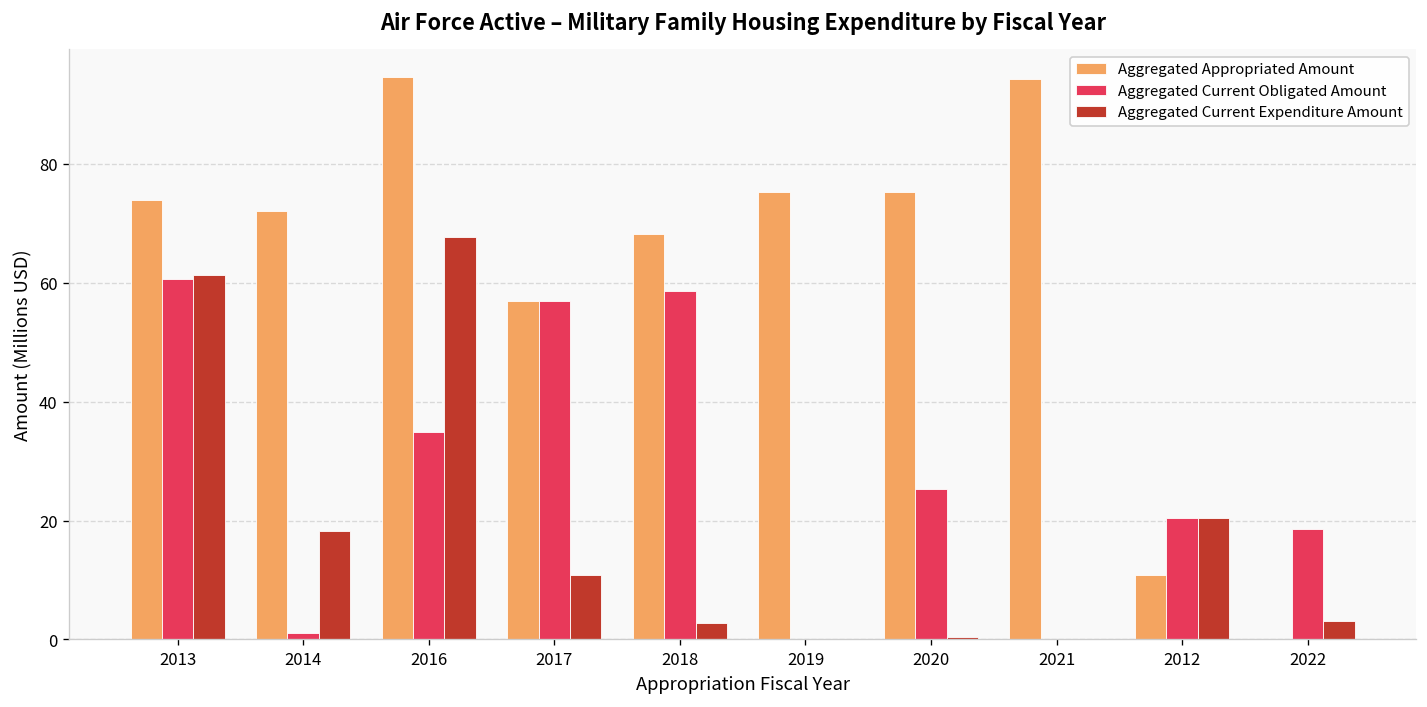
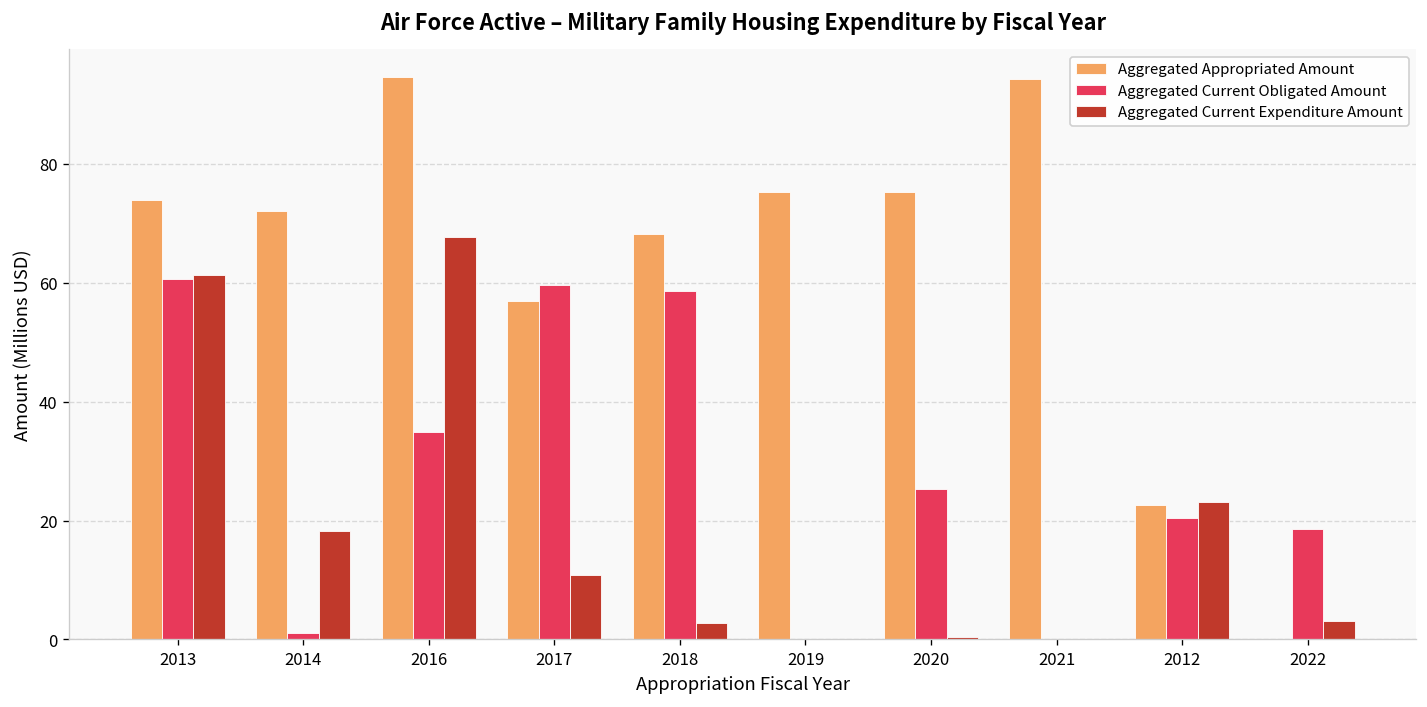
  {
    "Aggregated Appropriated Amount": {
      "2013": 74,
      "2014": 72,
      "2016": 95,
      "2017": 57,
      "2018": 68,
      "2019": 75,
      "2020": 75,
      "2021": 94,
-     "2012": 11,
+     "2012": 23,
      "2022": 0
    },
    "Aggregated Current Obligated Amount": {
      "2013": 61,
      "2014": 1,
      "2016": 35,
-     "2017": 57,
+     "2017": 60,
      "2018": 59,
      "2019": 0,
      "2020": 25,
      "2021": 0,
      "2012": 20,
      "2022": 19
    },
    "Aggregated Current Expenditure Amount": {
      "2013": 61,
      "2014": 18,
      "2016": 68,
      "2017": 11,
      "2018": 3,
      "2019": 0,
      "2021": 0,
-     "2012": 20,
+     "2012": 23,
      "2022": 3
    }
  }
